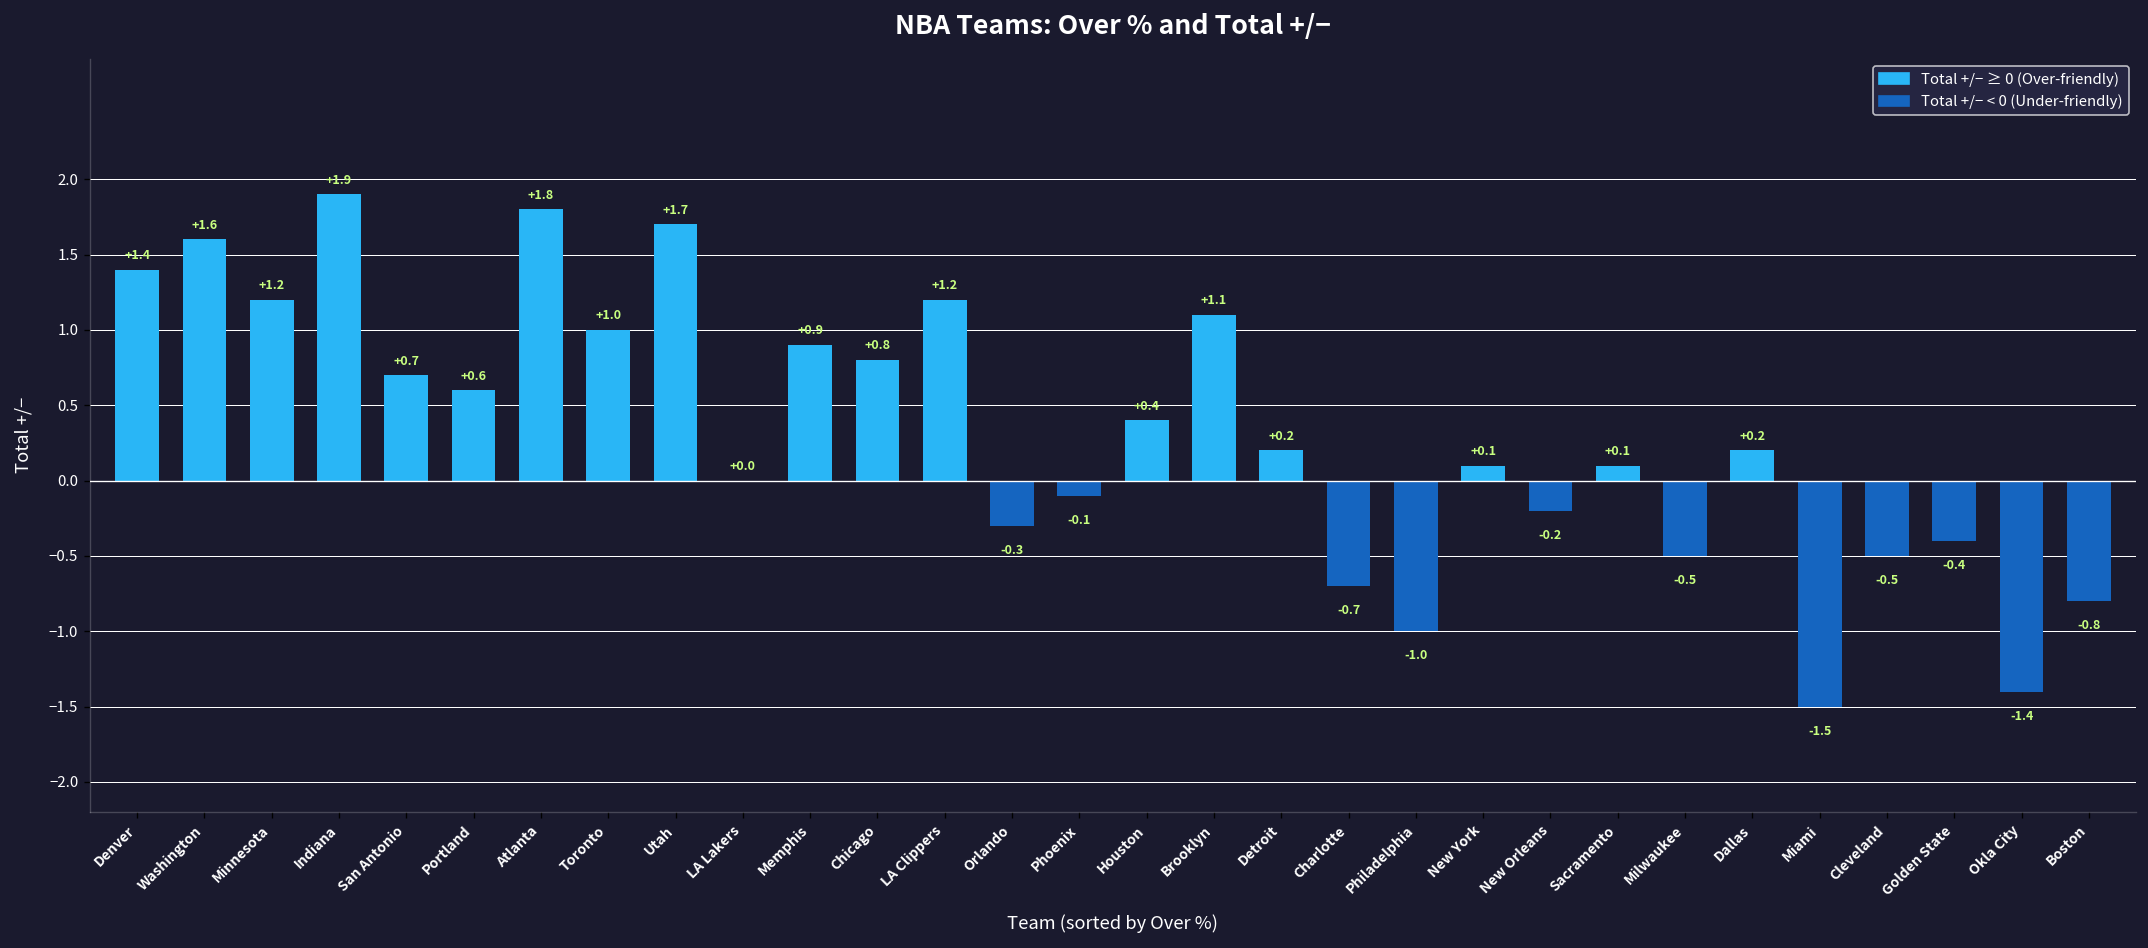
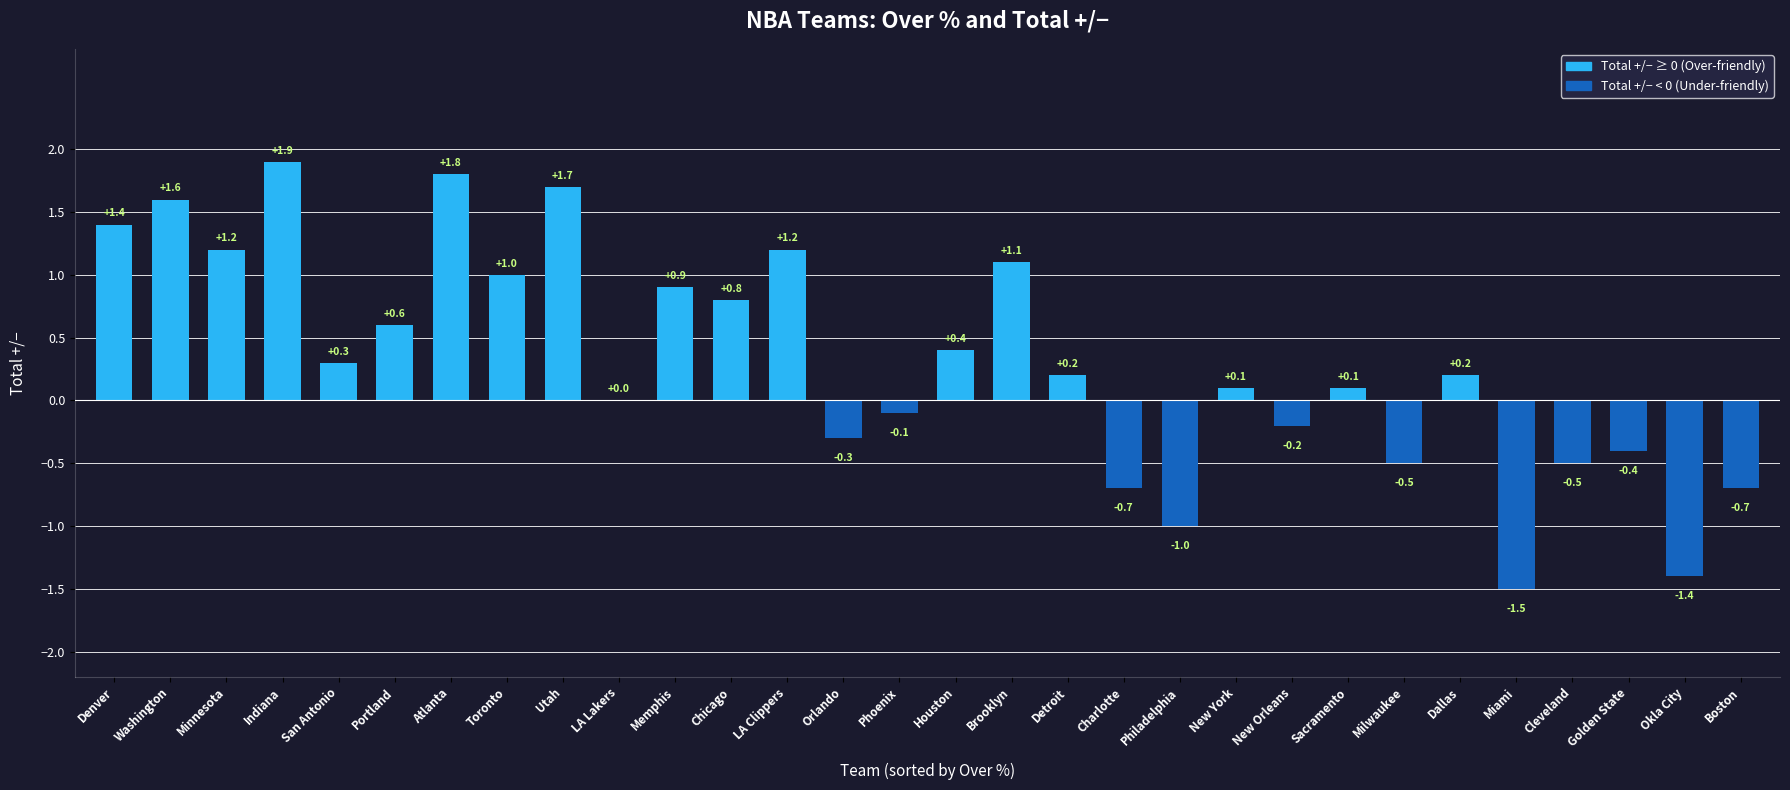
  {
    "Denver": "+1.4",
    "Washington": "+1.6",
    "Minnesota": "+1.2",
    "Indiana": "+1.9",
-   "San Antonio": "+0.7",
+   "San Antonio": "+0.3",
    "Portland": "+0.6",
    "Atlanta": "+1.8",
    "Toronto": "+1.0",
    "Utah": "+1.7",
    "LA Lakers": "+0.0",
    "Memphis": "+0.9",
    "Chicago": "+0.8",
    "LA Clippers": "+1.2",
    "Orlando": "-0.3",
    "Phoenix": "-0.1",
    "Houston": "+0.4",
    "Brooklyn": "+1.1",
    "Detroit": "+0.2",
    "Charlotte": "-0.7",
    "Philadelphia": "-1.0",
    "New York": "+0.1",
    "New Orleans": "-0.2",
    "Sacramento": "+0.1",
    "Milwaukee": "-0.5",
    "Dallas": "+0.2",
    "Miami": "-1.5",
    "Cleveland": "-0.5",
    "Golden State": "-0.4",
    "Okla City": "-1.4",
-   "Boston": "-0.8"
+   "Boston": "-0.7"
  }
